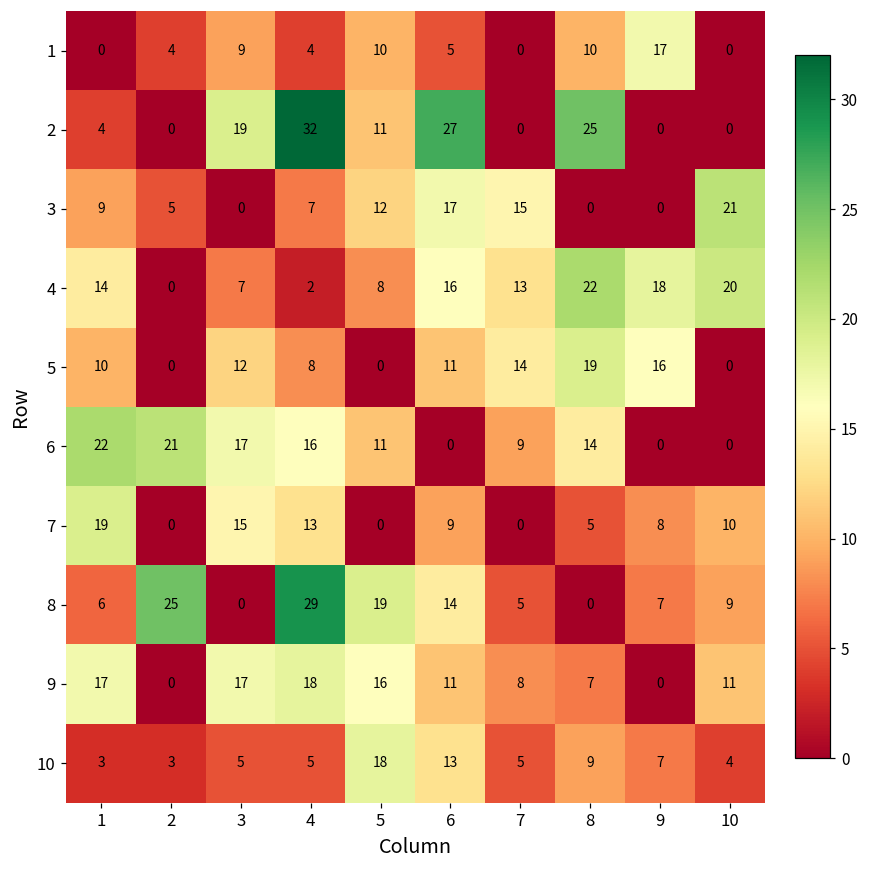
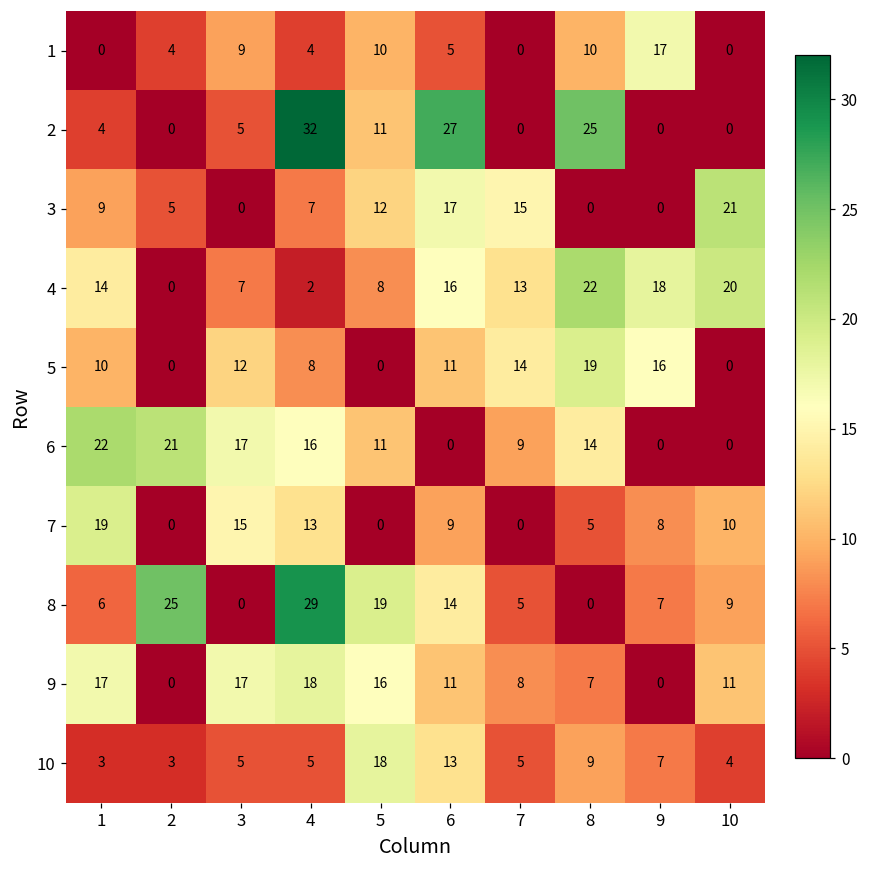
  {
    "1": {
      "1": 0,
      "2": 4,
      "3": 9,
      "4": 4,
      "5": 10,
      "6": 5,
      "7": 0,
      "8": 10,
      "9": 17,
      "10": 0
    },
    "2": {
      "1": 4,
      "2": 0,
-     "3": 19,
+     "3": 5,
      "4": 32,
      "5": 11,
      "6": 27,
      "7": 0,
      "8": 25,
      "9": 0,
      "10": 0
    },
    "3": {
      "1": 9,
      "2": 5,
      "3": 0,
      "4": 7,
      "5": 12,
      "6": 17,
      "7": 15,
      "8": 0,
      "9": 0,
      "10": 21
    },
    "4": {
      "1": 14,
      "2": 0,
      "3": 7,
      "4": 2,
      "5": 8,
      "6": 16,
      "7": 13,
      "8": 22,
      "9": 18,
      "10": 20
    },
    "5": {
      "1": 10,
      "2": 0,
      "3": 12,
      "4": 8,
      "5": 0,
      "6": 11,
      "7": 14,
      "8": 19,
      "9": 16,
      "10": 0
    },
    "6": {
      "1": 22,
      "2": 21,
      "3": 17,
      "4": 16,
      "5": 11,
      "6": 0,
      "7": 9,
      "8": 14,
      "9": 0,
      "10": 0
    },
    "7": {
      "1": 19,
      "2": 0,
      "3": 15,
      "4": 13,
      "5": 0,
      "6": 9,
      "7": 0,
      "8": 5,
      "9": 8,
      "10": 10
    },
    "8": {
      "1": 6,
      "2": 25,
      "3": 0,
      "4": 29,
      "5": 19,
      "6": 14,
      "7": 5,
      "8": 0,
      "9": 7,
      "10": 9
    },
    "9": {
      "1": 17,
      "2": 0,
      "3": 17,
      "4": 18,
      "5": 16,
      "6": 11,
      "7": 8,
      "8": 7,
      "9": 0,
      "10": 11
    },
    "10": {
      "1": 3,
      "2": 3,
      "3": 5,
      "4": 5,
      "5": 18,
      "6": 13,
      "7": 5,
      "8": 9,
      "9": 7,
      "10": 4
    }
  }
